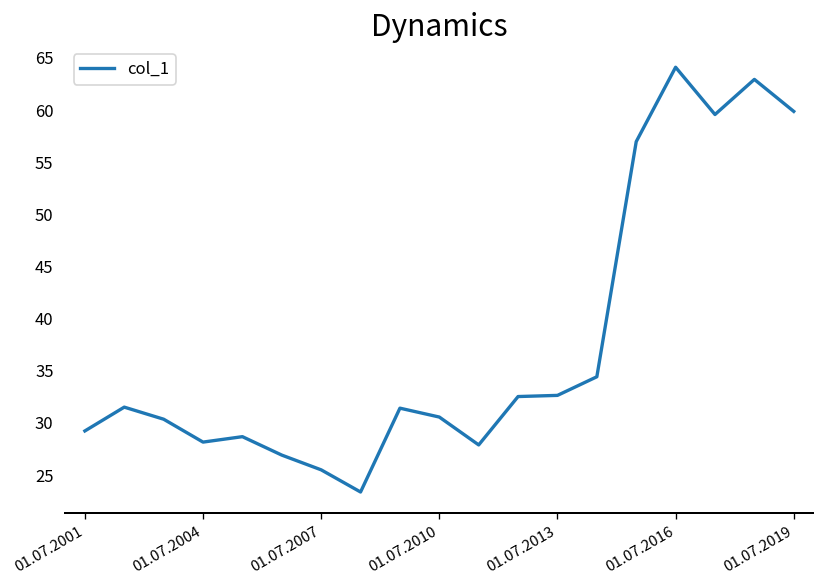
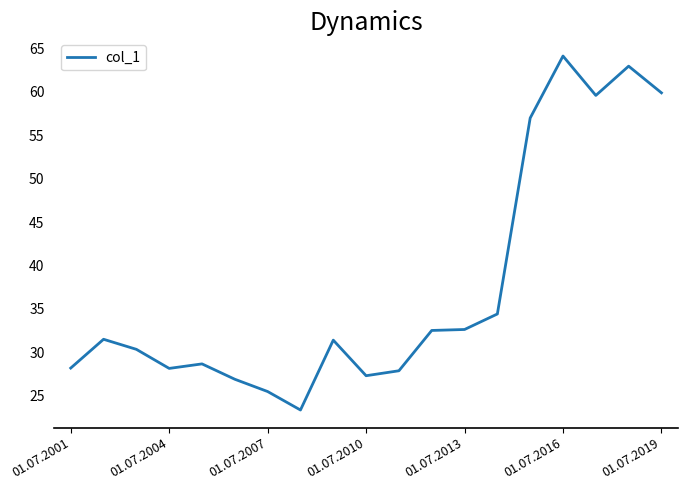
  {
-   "01.07.2001": 29,
+   "01.07.2001": 28,
    "01.07.2004": 28,
    "01.07.2007": 25,
-   "01.07.2010": 31,
+   "01.07.2010": 27,
    "01.07.2013": 33,
    "01.07.2016": 64,
    "01.07.2019": 60
  }
